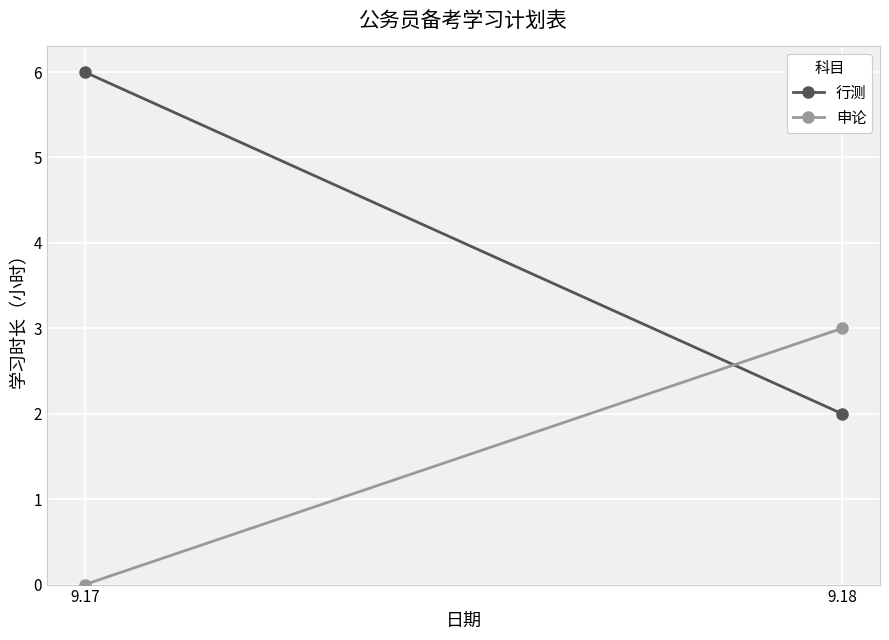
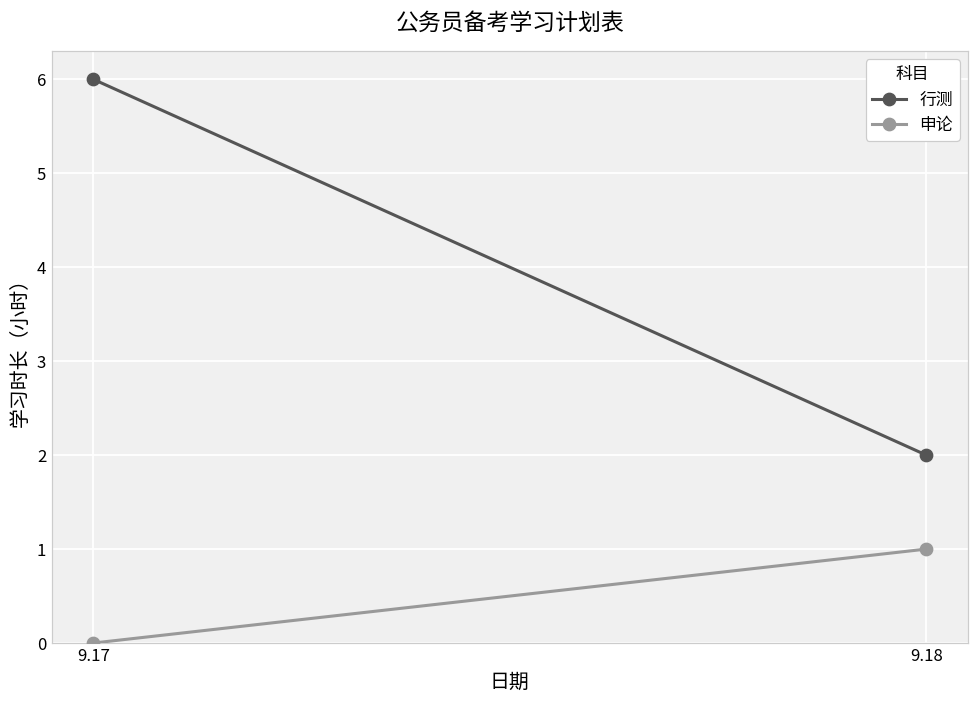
  {
    "行测": {
      "9.17": 6,
      "9.18": 2
    },
    "申论": {
      "9.17": 0,
-     "9.18": 3
+     "9.18": 1
    }
  }
